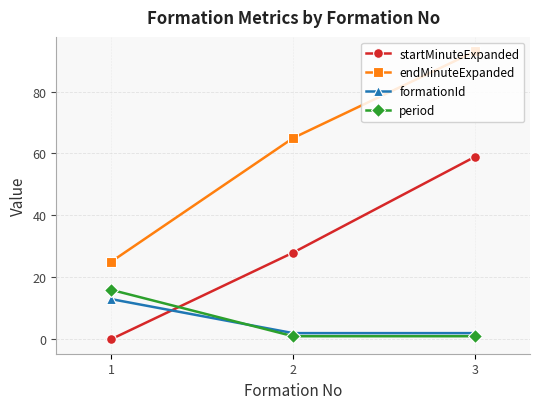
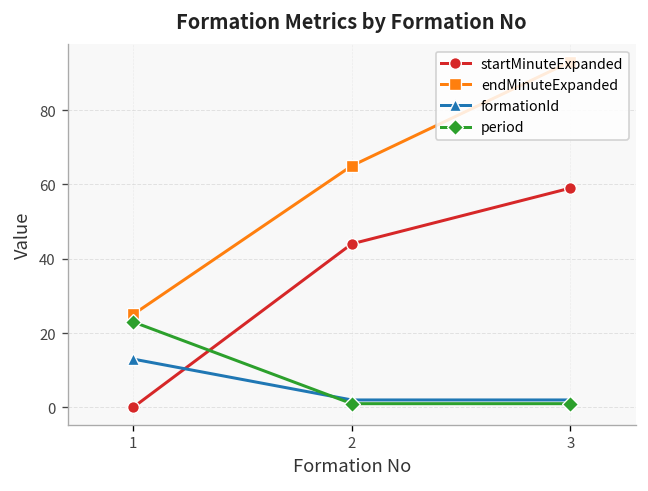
  {
    "startMinuteExpanded": {
      "1": 0,
-     "2": 28,
+     "2": 44,
      "3": 59
    },
    "endMinuteExpanded": {
      "1": 25,
      "2": 65
    },
    "formationId": {
      "1": 13,
      "2": 2,
      "3": 2
    },
    "period": {
-     "1": 16,
+     "1": 23,
      "2": 1,
      "3": 1
    }
  }
